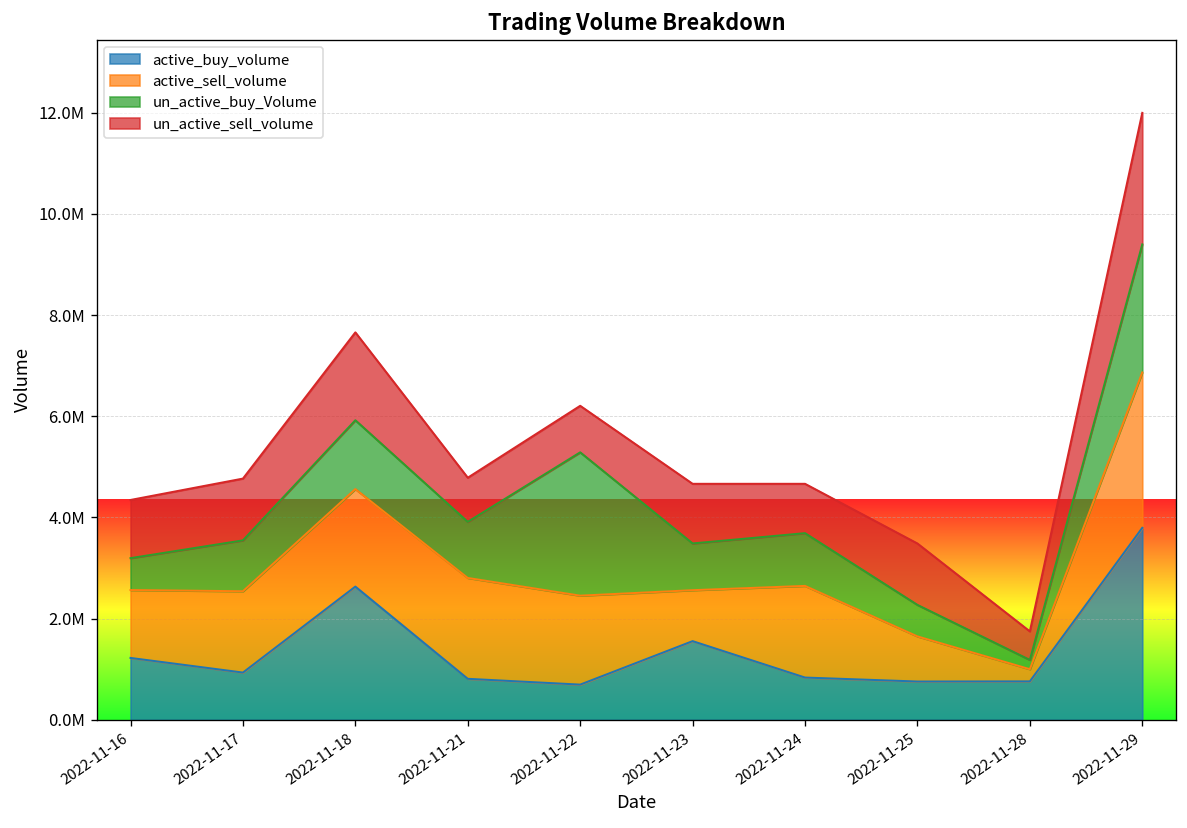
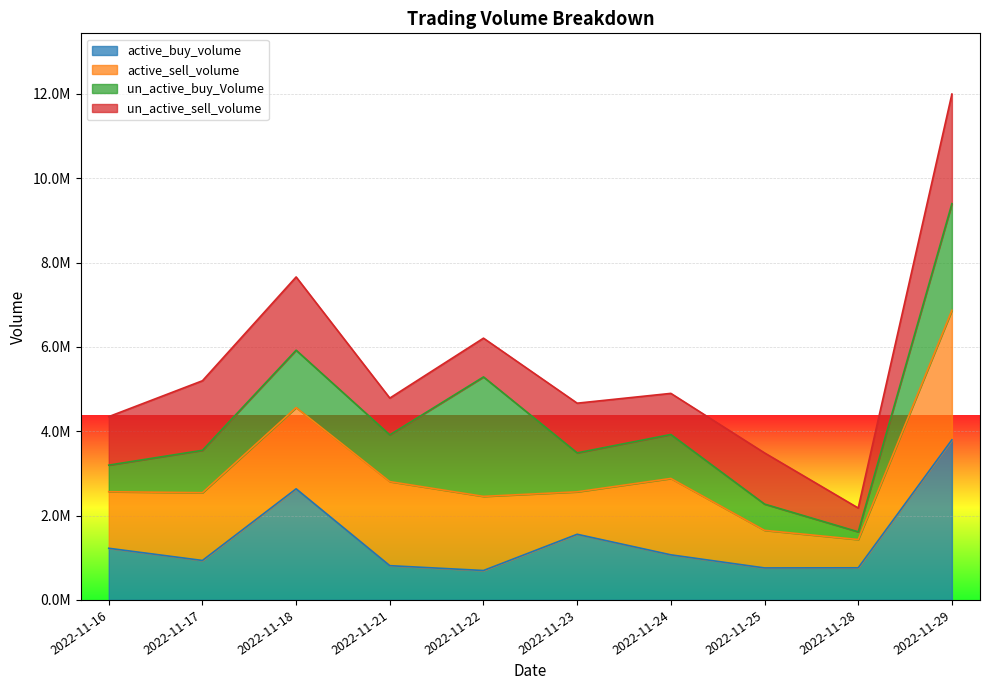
  {
    "active_buy_volume": {
      "2022-11-16": 1200000,
      "2022-11-17": 900000,
      "2022-11-18": 2600000,
      "2022-11-21": 800000,
      "2022-11-22": 700000,
      "2022-11-23": 1600000,
-     "2022-11-24": 800000,
+     "2022-11-24": 1100000,
      "2022-11-25": 800000,
      "2022-11-28": 800000,
      "2022-11-29": 3800000
    },
    "active_sell_volume": {
      "2022-11-16": 1300000,
      "2022-11-17": 1600000,
      "2022-11-18": 1900000,
      "2022-11-21": 2000000,
      "2022-11-22": 1800000,
      "2022-11-23": 1000000,
      "2022-11-24": 1800000,
      "2022-11-25": 900000,
-     "2022-11-28": 200000,
+     "2022-11-28": 700000,
      "2022-11-29": 3100000
    },
    "un_active_buy_Volume": {
      "2022-11-16": 600000,
      "2022-11-17": 1000000,
      "2022-11-18": 1400000,
      "2022-11-21": 1100000,
      "2022-11-22": 2800000,
      "2022-11-23": 900000,
      "2022-11-24": 1000000,
      "2022-11-25": 600000,
      "2022-11-28": 200000,
      "2022-11-29": 2500000
    },
    "un_active_sell_volume": {
      "2022-11-16": 1100000,
-     "2022-11-17": 1200000,
+     "2022-11-17": 1600000,
      "2022-11-18": 1700000,
      "2022-11-21": 900000,
      "2022-11-22": 900000,
      "2022-11-23": 1200000,
      "2022-11-24": 1000000,
      "2022-11-25": 1200000,
      "2022-11-28": 600000,
      "2022-11-29": 2600000
    }
  }
